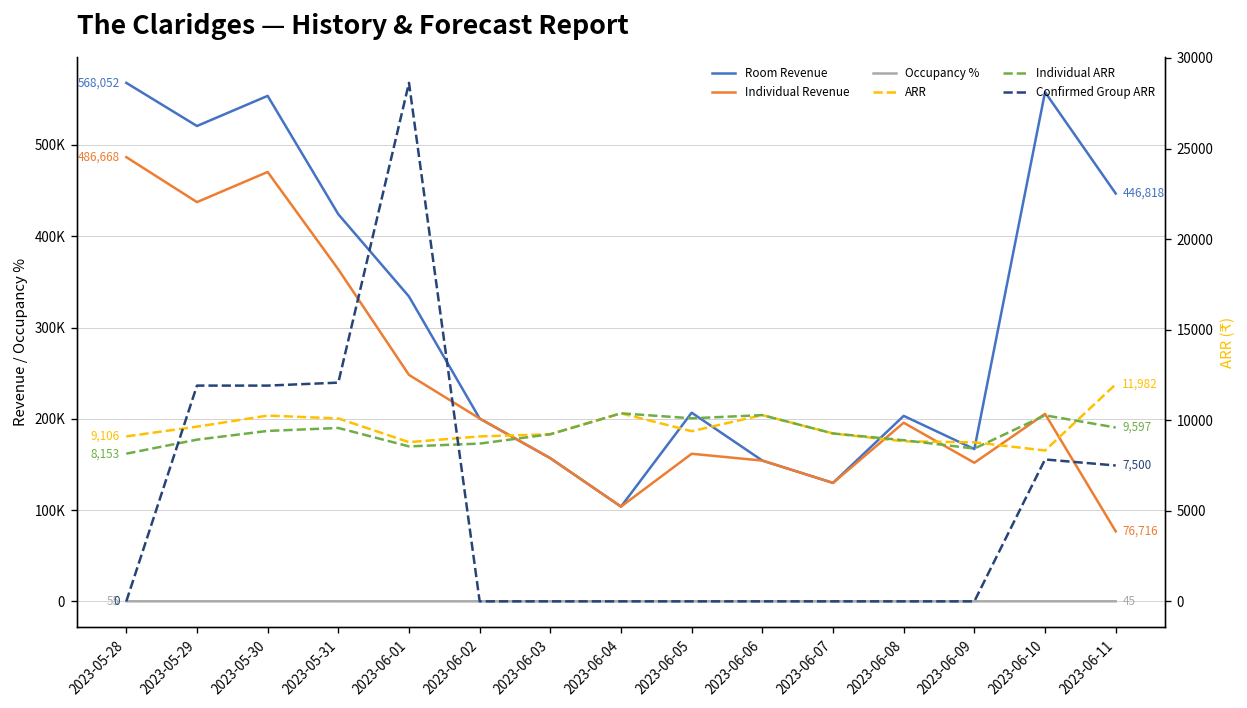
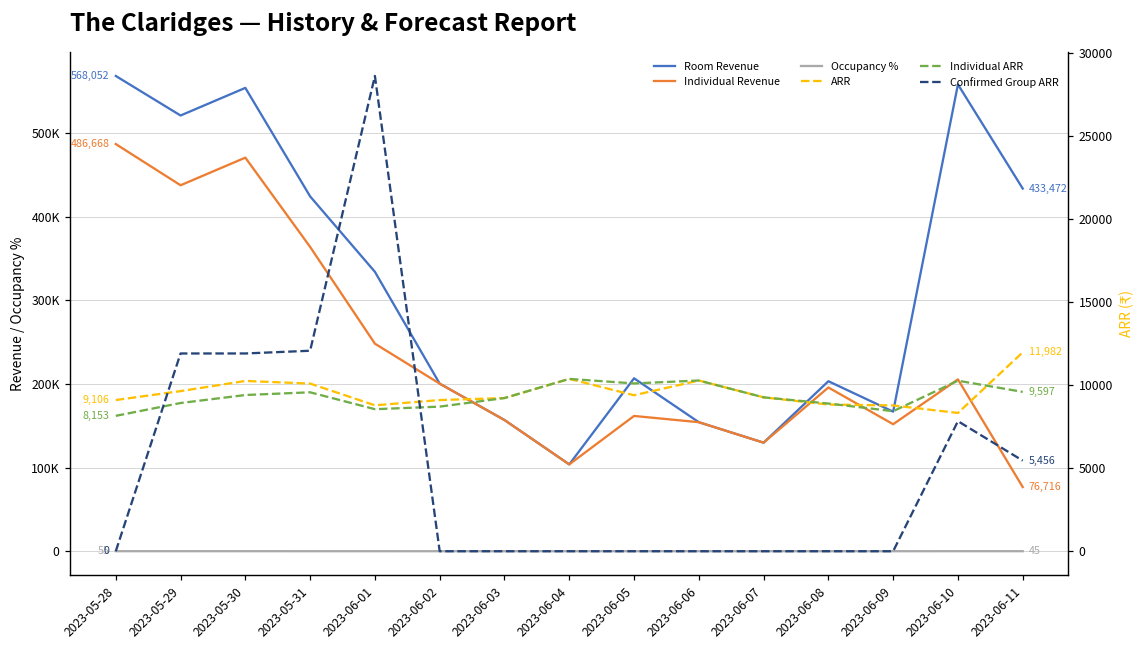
  {
    "Room Revenue": {
      "2023-05-28": "568,052",
-     "2023-06-11": "446,818"
+     "2023-06-11": "433,472"
    },
    "Individual Revenue": {
      "2023-05-28": "486,668",
      "2023-06-11": "76,716"
    },
    "Occupancy %": {
      "2023-06-11": "45"
    },
    "ARR": {
      "2023-05-28": "9,106",
      "2023-06-11": "11,982"
    },
    "Individual ARR": {
      "2023-05-28": "8,153",
      "2023-06-11": "9,597"
    },
    "Confirmed Group ARR": {
-     "2023-06-11": "7,500"
+     "2023-06-11": "5,456"
    }
  }
